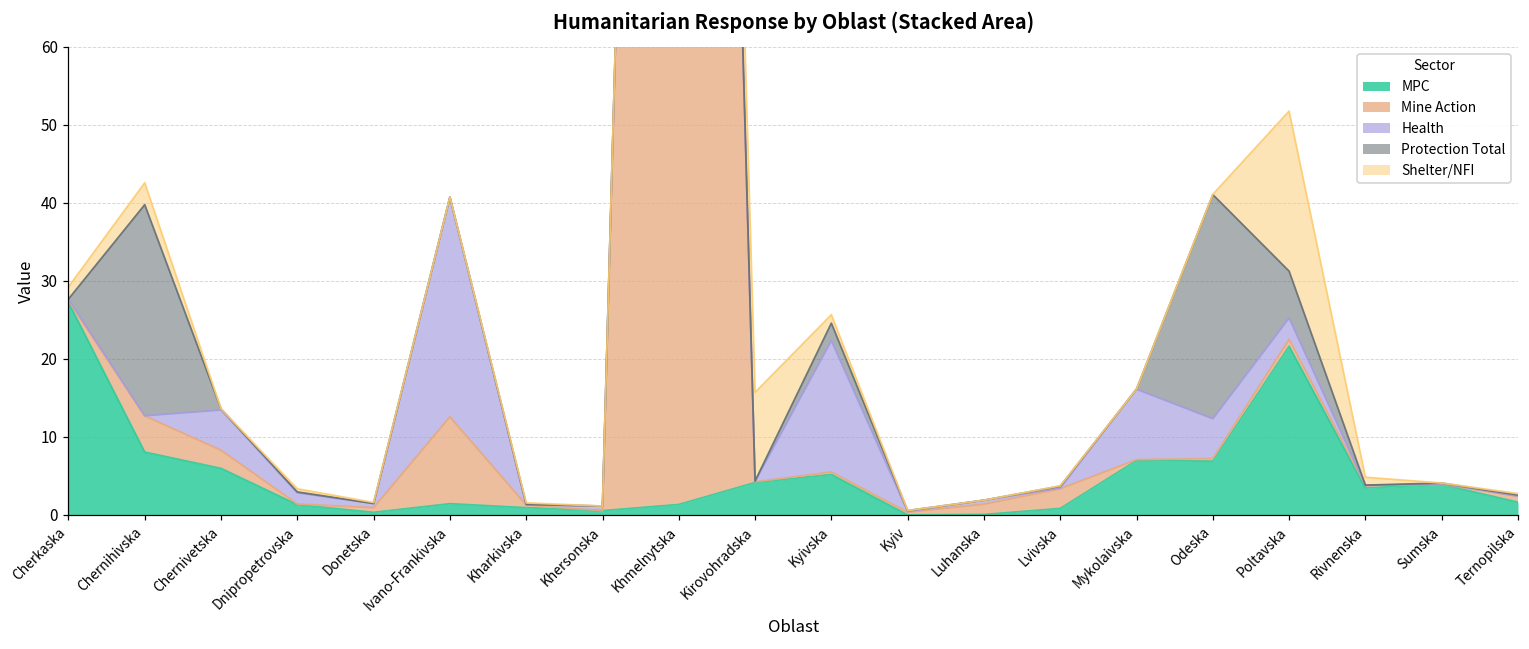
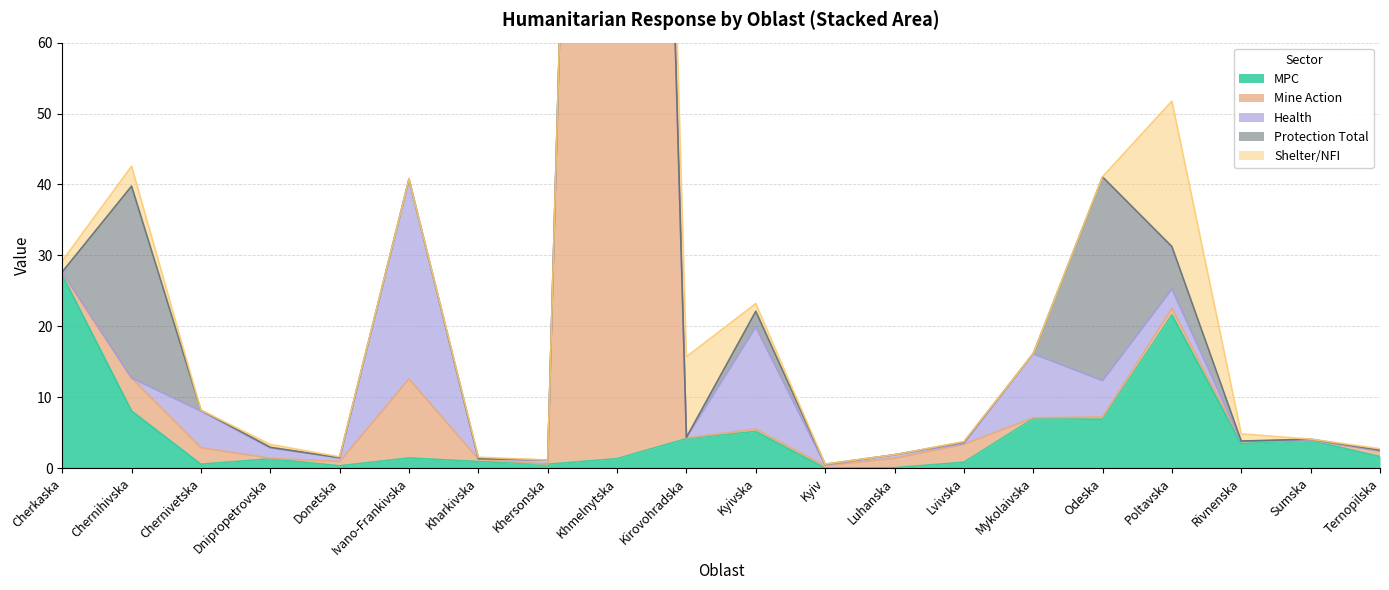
  {
    "MPC": {
      "Chernihivska": 8,
-     "Chernivetska": 6,
+     "Chernivetska": 1,
      "Donetska": 0,
      "Ivano-Frankivska": 1,
      "Khmelnytska": 1,
      "Luhanska": 0,
      "Lvivska": 1,
      "Poltavska": 22,
      "Ternopilska": 2
    },
    "Health": {
-     "Kyivska": 17,
+     "Kyivska": 14,
      "Odeska": 5,
      "Poltavska": 3
    },
    "Protection Total": {
      "Chernihivska": 27,
      "Kyivska": 2,
      "Poltavska": 6
    }
  }
